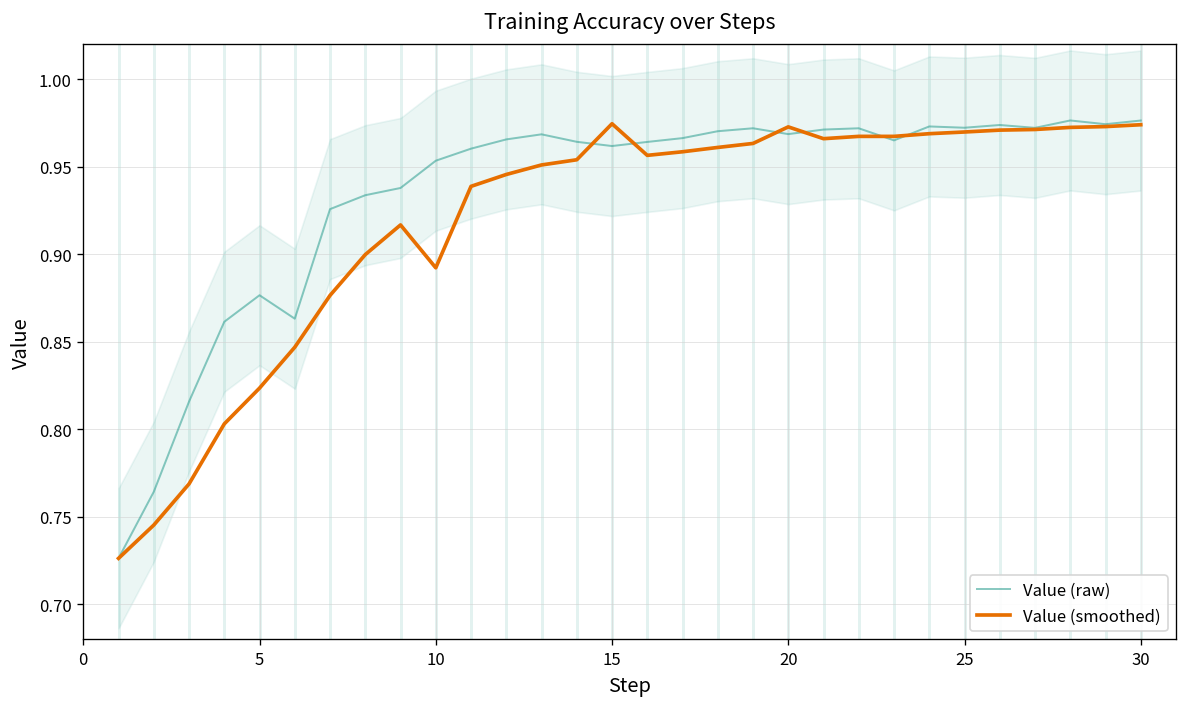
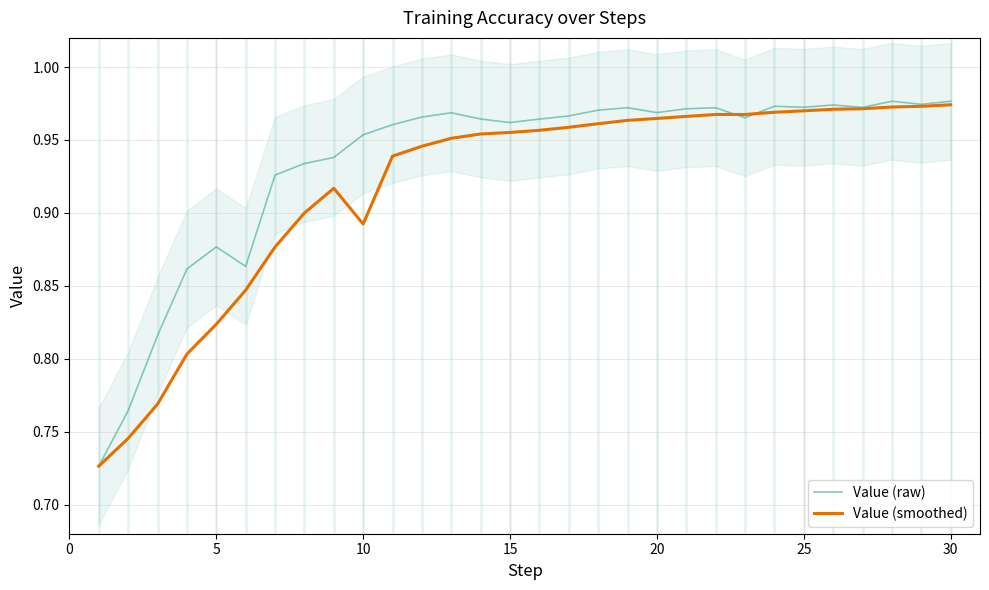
  {
    "Value (smoothed)": {
      "5": 0.824,
      "10": 0.892,
-     "15": 0.975,
-     "20": 0.973,
+     "15": 0.955,
+     "20": 0.965,
      "25": 0.970,
      "30": 0.974
    }
  }
